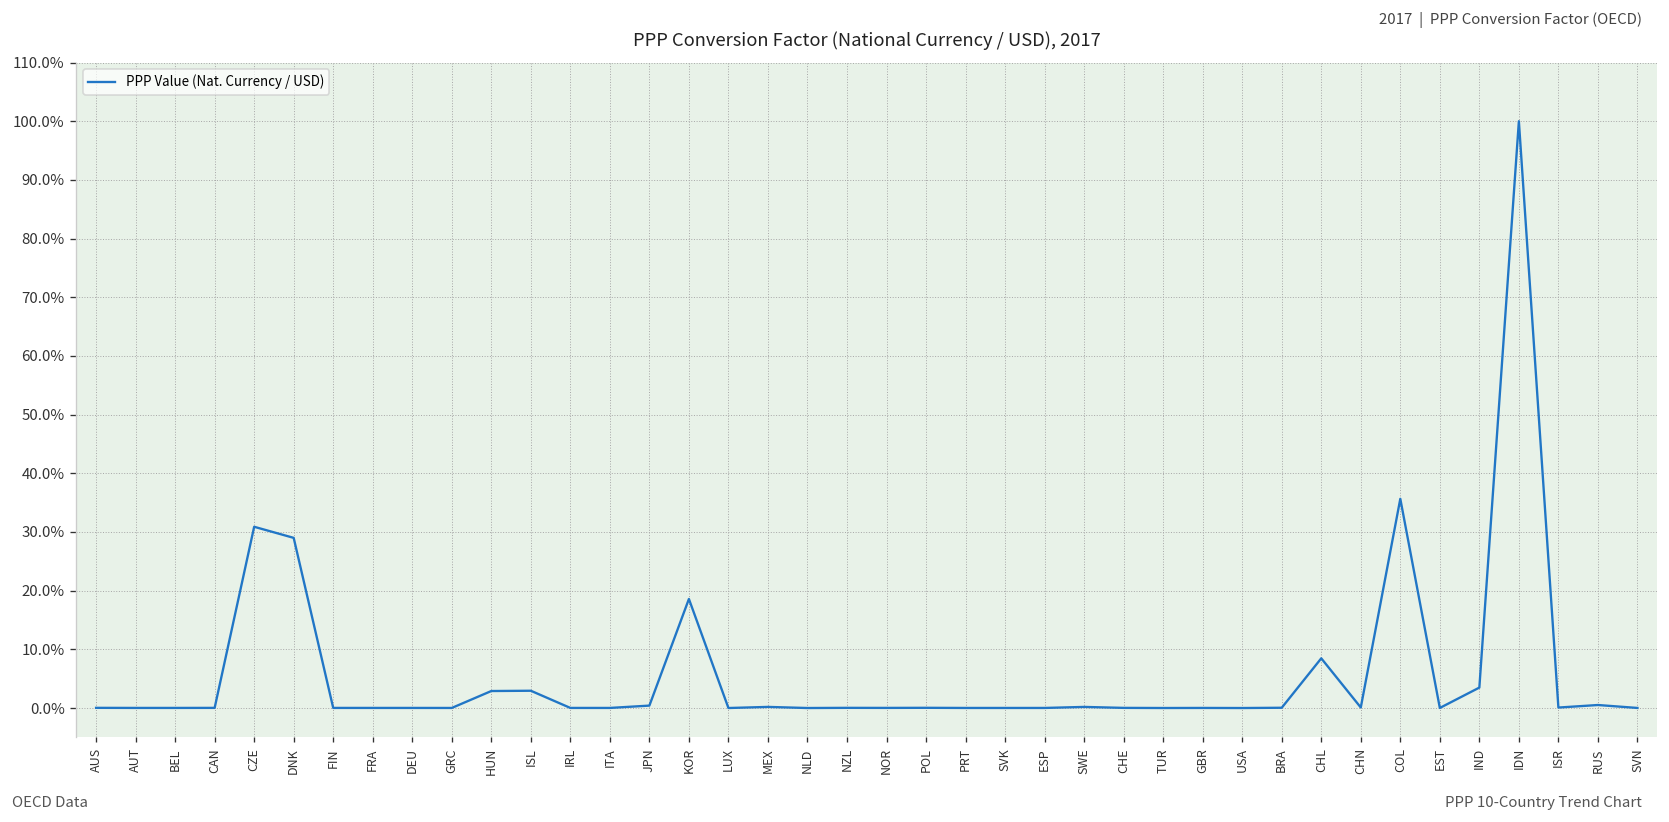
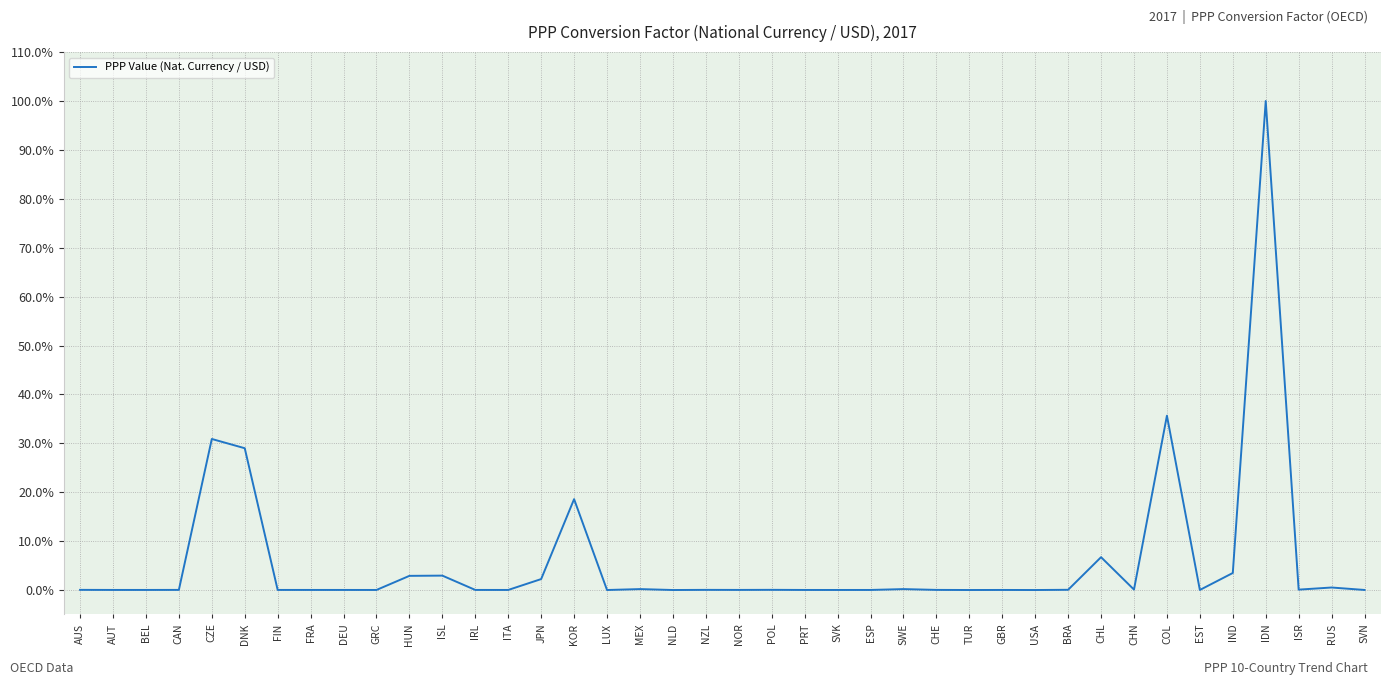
  {
    "AUS": "0%",
    "AUT": "0%",
    "BEL": "0%",
    "CAN": "0%",
    "CZE": "31%",
    "DNK": "29%",
    "FIN": "0%",
    "FRA": "0%",
    "DEU": "0%",
    "GRC": "0%",
    "HUN": "3%",
    "ISL": "3%",
    "IRL": "0%",
    "ITA": "0%",
-   "JPN": "0%",
+   "JPN": "2%",
    "KOR": "19%",
    "LUX": "0%",
    "MEX": "0%",
    "NLD": "0%",
    "NZL": "0%",
    "NOR": "0%",
    "POL": "0%",
    "PRT": "0%",
    "SVK": "0%",
    "ESP": "0%",
    "SWE": "0%",
    "CHE": "0%",
    "TUR": "0%",
    "GBR": "0%",
    "USA": "0%",
    "BRA": "0%",
-   "CHL": "8%",
+   "CHL": "7%",
    "CHN": "0%",
    "COL": "36%",
    "EST": "0%",
    "IND": "3%",
    "IDN": "100%",
    "ISR": "0%",
    "RUS": "1%",
    "SVN": "0%"
  }
